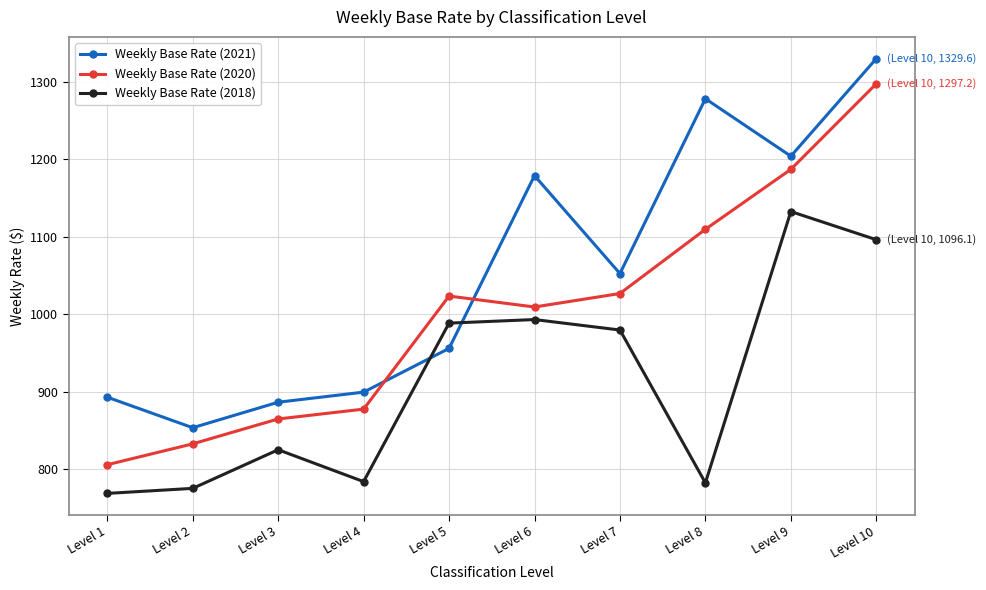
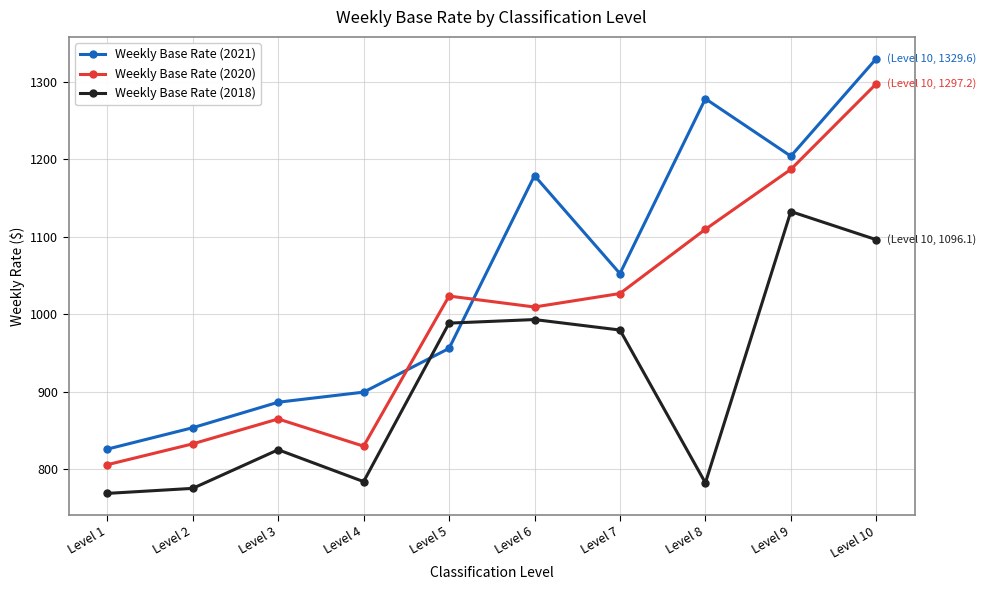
  {
    "Weekly Base Rate (2021)": {
-     "Level 1": 890,
+     "Level 1": 830,
      "Level 2": 850,
      "Level 3": 890,
      "Level 4": 900,
      "Level 5": 960,
      "Level 6": 1180,
      "Level 7": 1050,
      "Level 8": 1280,
      "Level 9": 1200
    },
    "Weekly Base Rate (2020)": {
      "Level 1": 810,
      "Level 2": 830,
      "Level 3": 860,
-     "Level 4": 880,
+     "Level 4": 830,
      "Level 5": 1020,
      "Level 6": 1010,
      "Level 7": 1030,
      "Level 8": 1110,
      "Level 9": 1190
    },
    "Weekly Base Rate (2018)": {
      "Level 10": 1096.1
    }
  }
